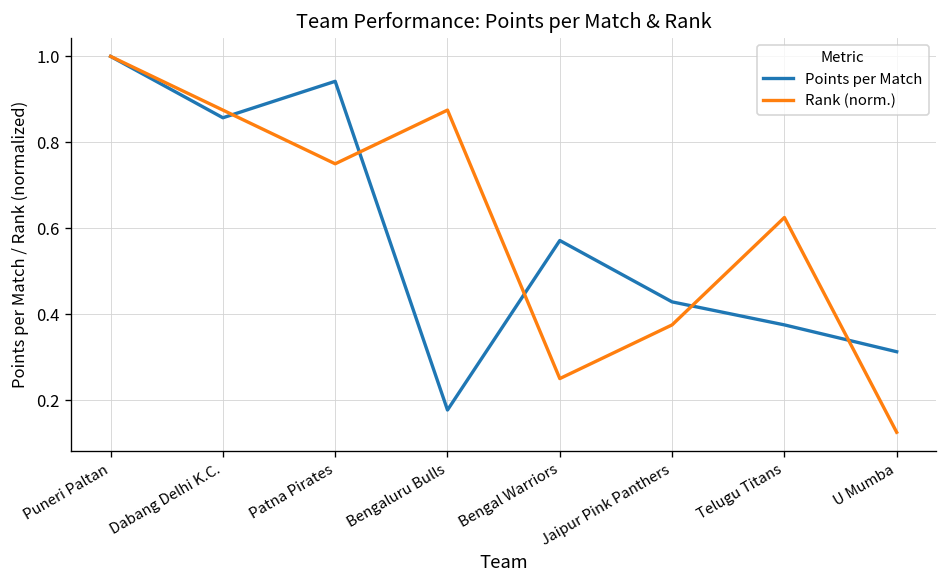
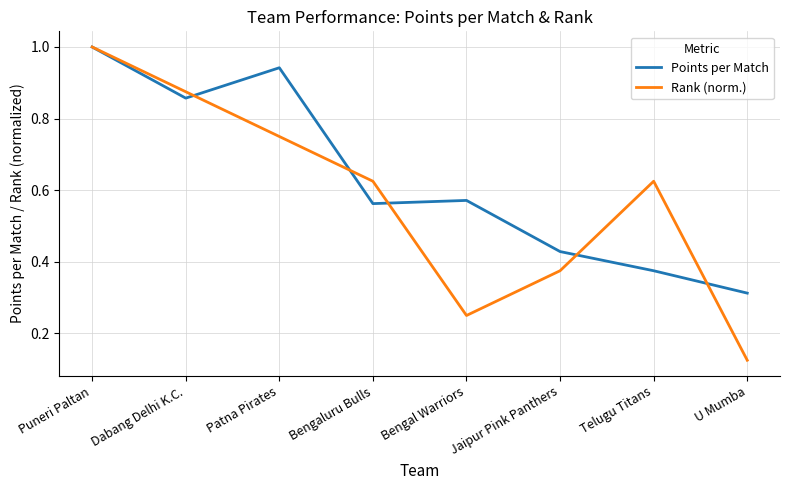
  {
    "Points per Match": {
      "Dabang Delhi K.C.": 0.86,
      "Patna Pirates": 0.94,
-     "Bengaluru Bulls": 0.18,
+     "Bengaluru Bulls": 0.56,
      "Bengal Warriors": 0.57,
      "Jaipur Pink Panthers": 0.43,
      "Telugu Titans": 0.38,
      "U Mumba": 0.31
    },
    "Rank (norm.)": {
      "Dabang Delhi K.C.": 0.88,
      "Patna Pirates": 0.75,
-     "Bengaluru Bulls": 0.88,
+     "Bengaluru Bulls": 0.63,
      "Bengal Warriors": 0.25,
      "Jaipur Pink Panthers": 0.38,
      "Telugu Titans": 0.63,
      "U Mumba": 0.13
    }
  }
